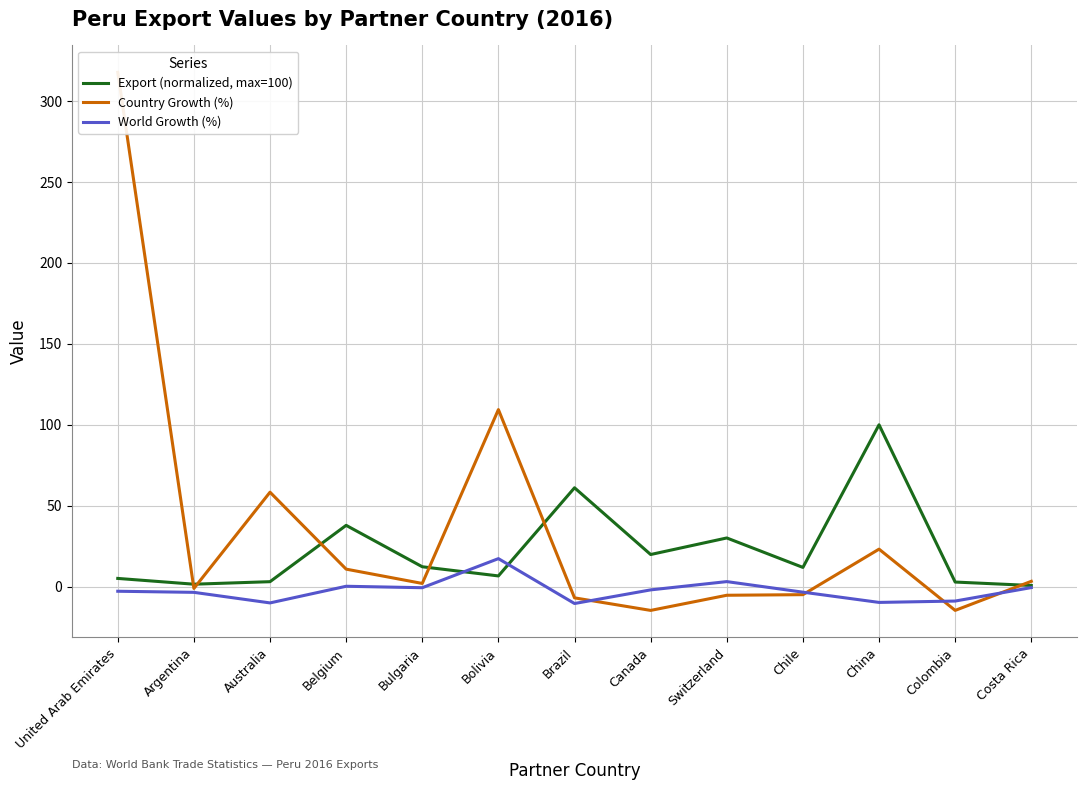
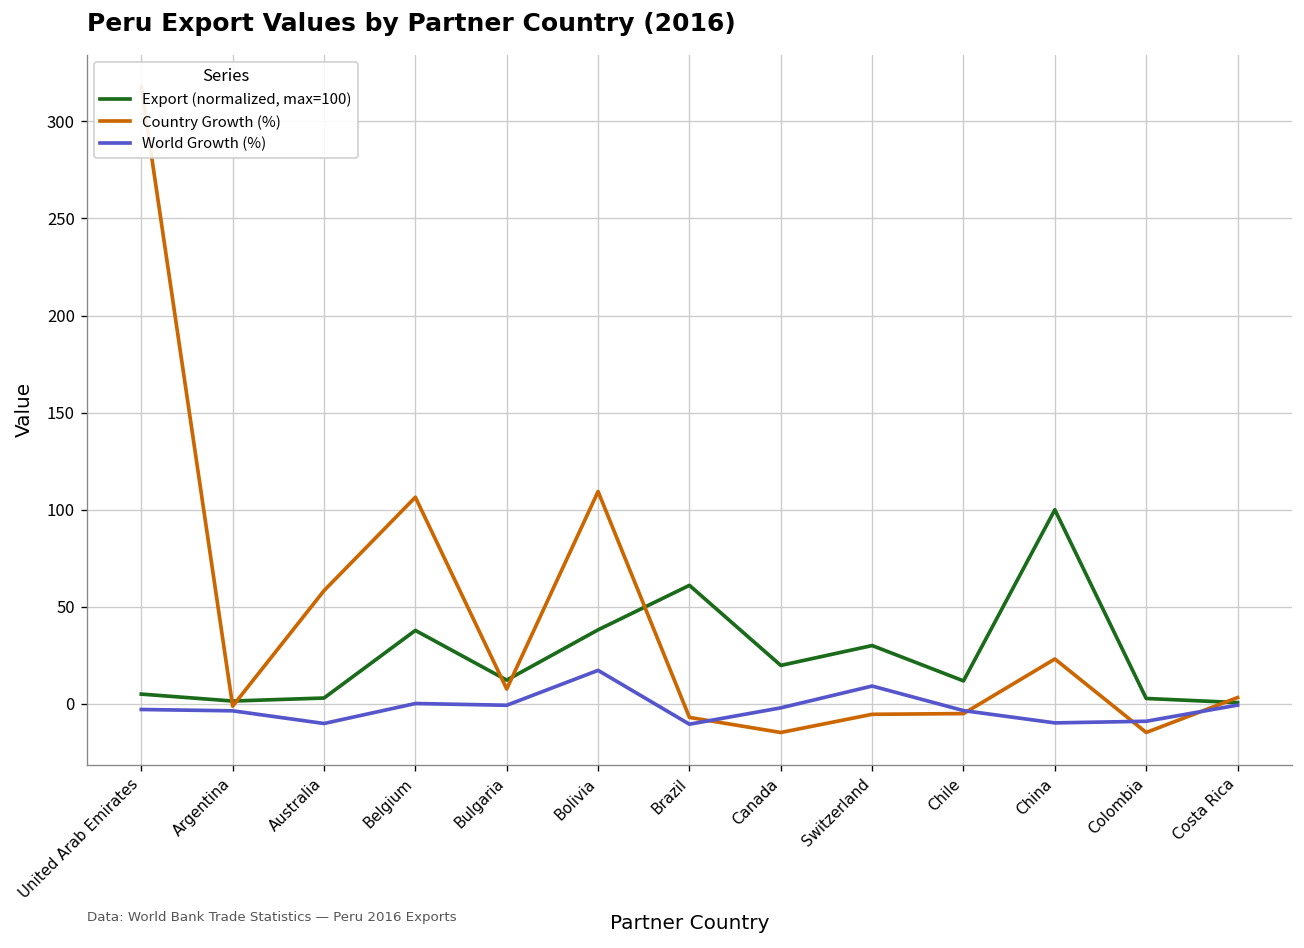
  {
    "Export (normalized, max=100)": {
      "United Arab Emirates": 5,
      "Argentina": 2,
      "Australia": 3,
      "Belgium": 38,
      "Bulgaria": 12,
-     "Bolivia": 7,
+     "Bolivia": 38,
      "Brazil": 61,
      "Canada": 20,
      "Switzerland": 30,
      "Chile": 12,
      "China": 100,
      "Colombia": 3
    },
    "Country Growth (%)": {
      "Argentina": -1,
      "Australia": 58,
-     "Belgium": 11,
-     "Bulgaria": 2,
+     "Belgium": 106,
+     "Bulgaria": 8,
      "Bolivia": 109,
      "Brazil": -7,
      "Canada": -15,
      "Switzerland": -5,
      "China": 23,
      "Colombia": -15,
      "Costa Rica": 3
    },
    "World Growth (%)": {
      "United Arab Emirates": -3,
      "Argentina": -4,
      "Australia": -10,
      "Belgium": 0,
      "Bulgaria": -1,
      "Bolivia": 17,
      "Brazil": -10,
      "Canada": -2,
-     "Switzerland": 3,
+     "Switzerland": 9,
      "China": -10,
      "Colombia": -9
    }
  }
